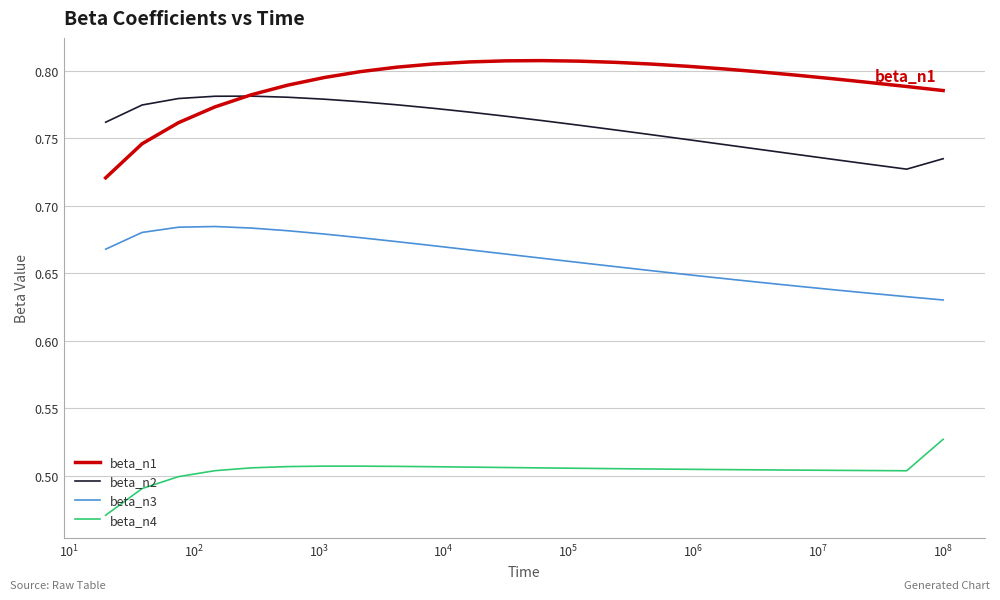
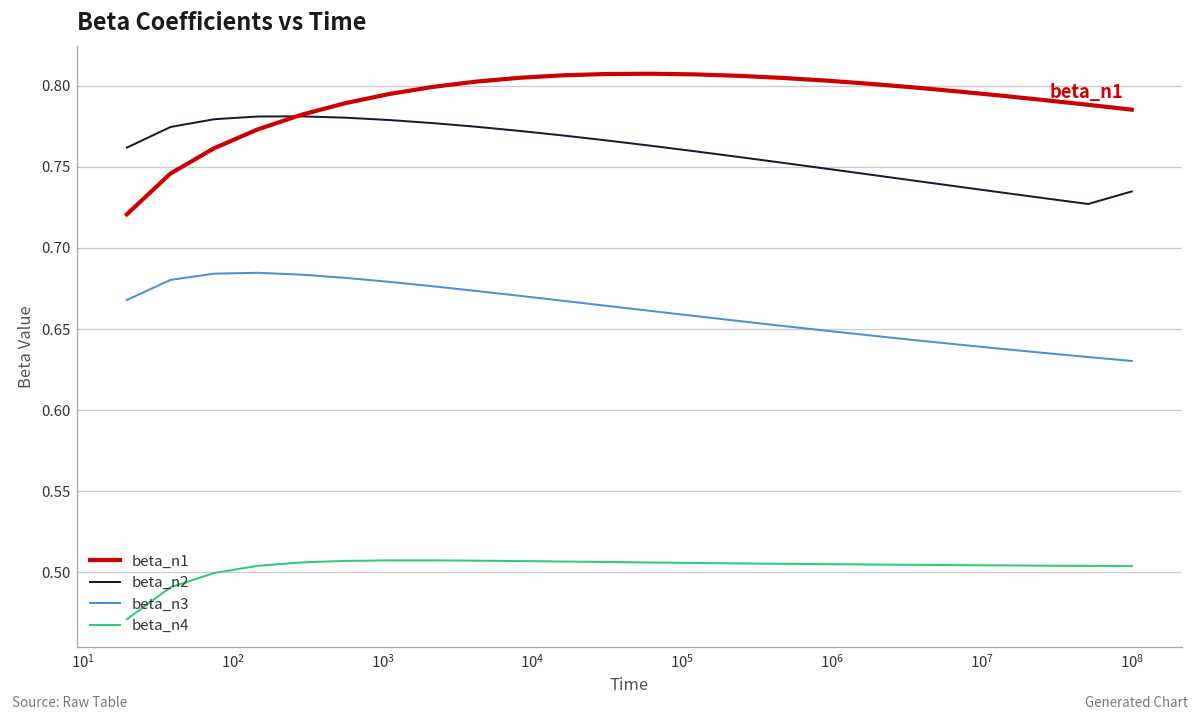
  {
    "beta_n1": {
      "10^8": 0.785
    },
    "beta_n2": {
      "10^8": 0.735
    },
    "beta_n3": {
      "10^8": 0.630
    },
    "beta_n4": {
-     "10^8": 0.527
+     "10^8": 0.504
    }
  }
